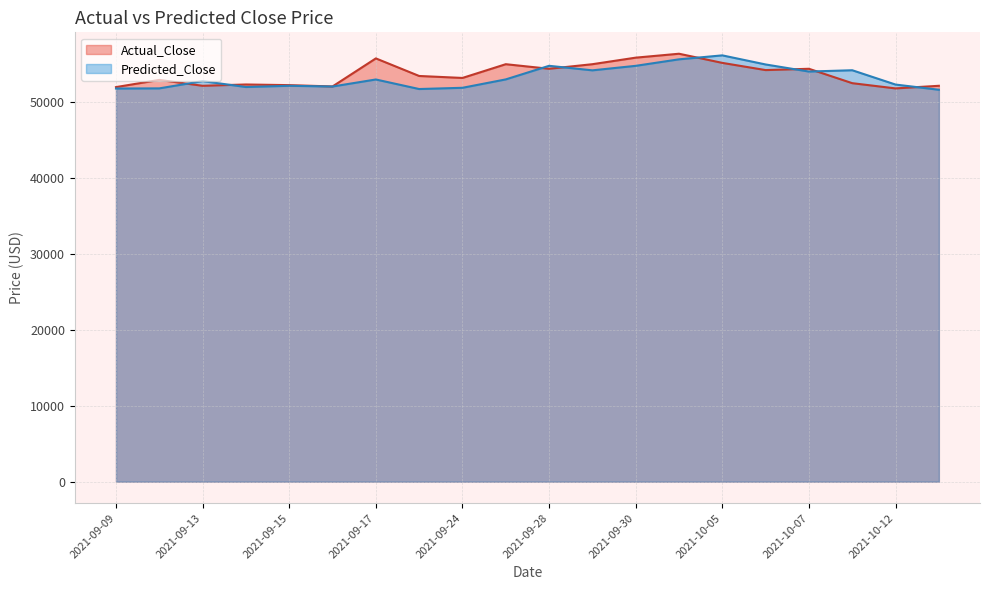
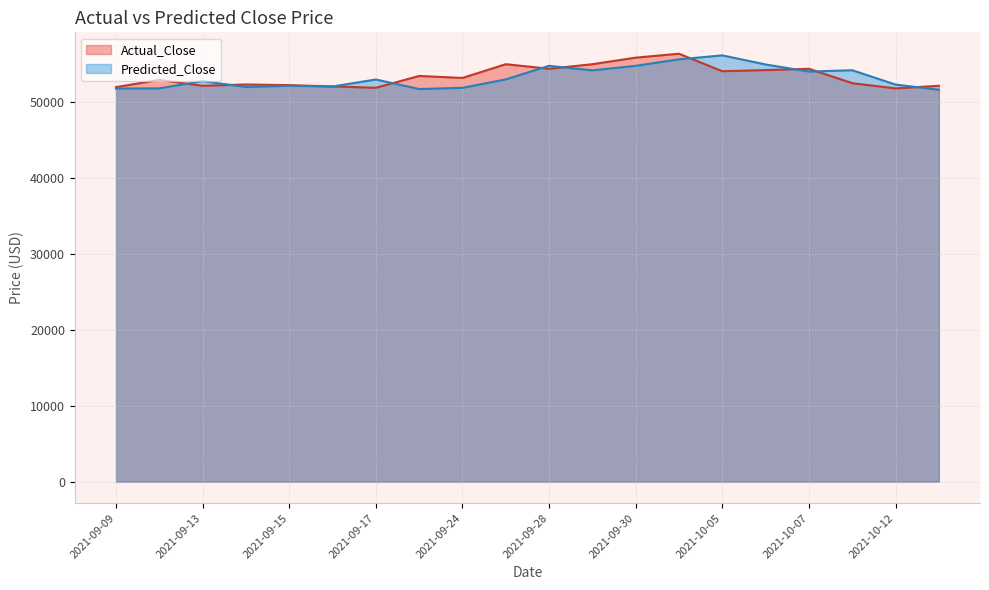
  {
    "Actual_Close": {
      "2021-09-13": 52000,
-     "2021-09-17": 56000,
+     "2021-09-17": 52000,
      "2021-09-24": 53000,
      "2021-09-28": 54000,
      "2021-09-30": 56000,
-     "2021-10-05": 55000,
+     "2021-10-05": 54000,
      "2021-10-07": 54000,
      "2021-10-12": 52000
    },
    "Predicted_Close": {
      "2021-09-13": 53000,
      "2021-09-17": 53000,
      "2021-09-24": 52000,
      "2021-09-28": 55000,
      "2021-09-30": 55000,
      "2021-10-05": 56000,
      "2021-10-07": 54000,
      "2021-10-12": 52000
    }
  }
